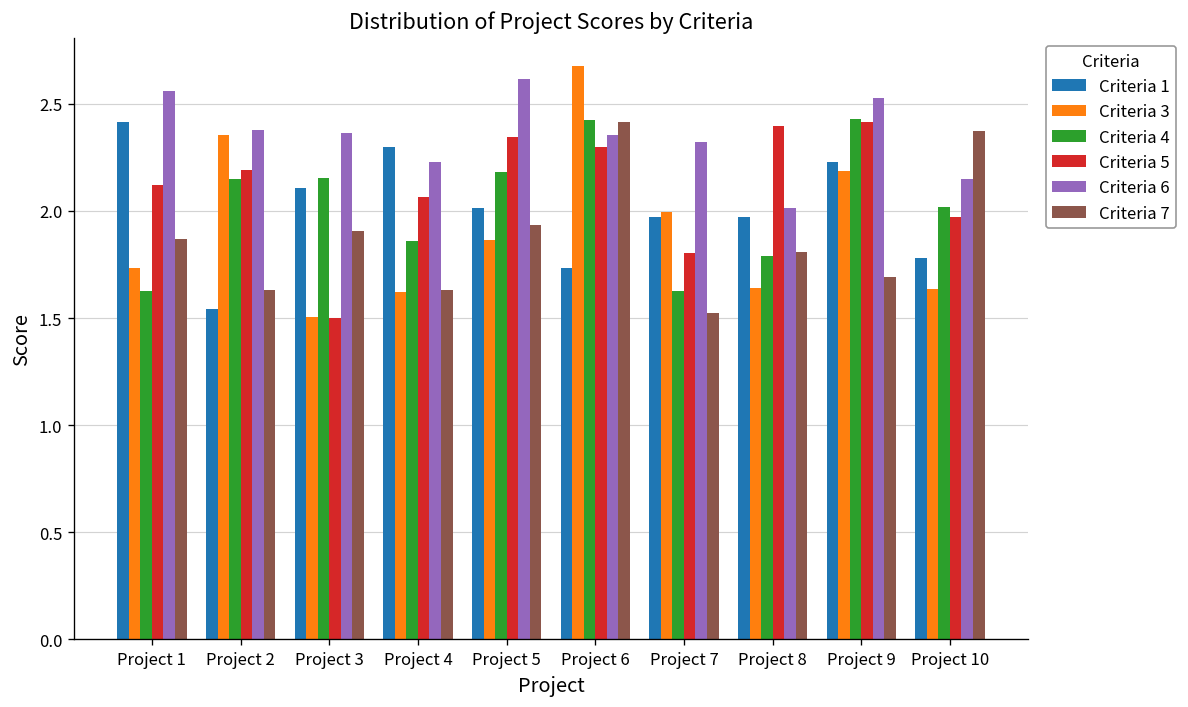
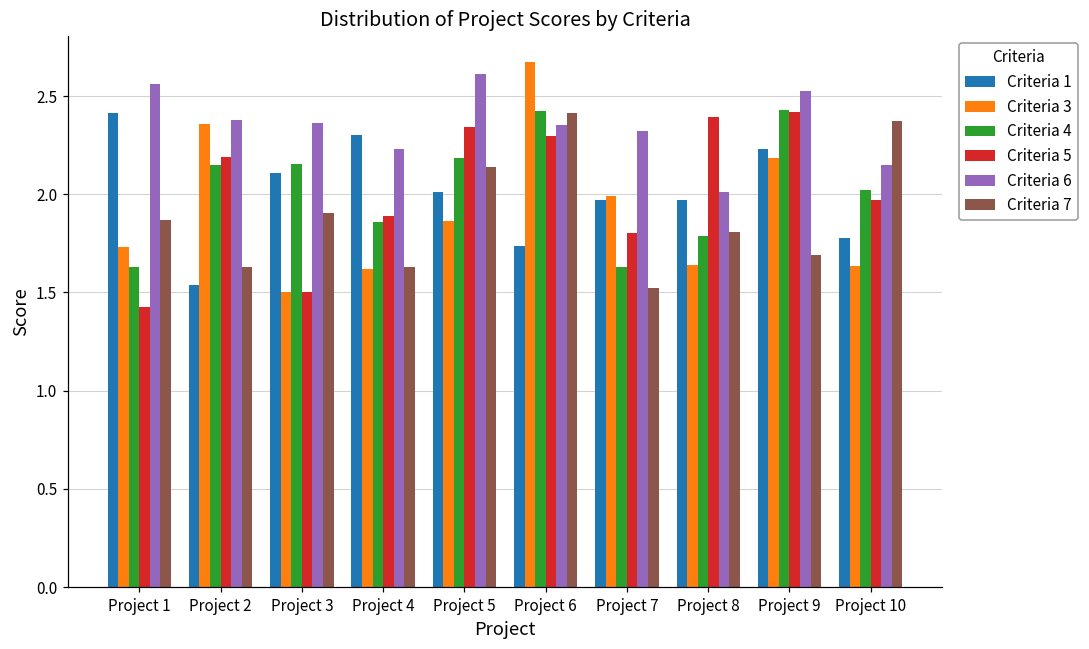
  {
    "Criteria 1": {
      "Project 1": 2.41,
      "Project 2": 1.54,
      "Project 3": 2.11,
      "Project 4": 2.30,
      "Project 5": 2.01,
      "Project 6": 1.73,
      "Project 7": 1.97,
      "Project 8": 1.97,
      "Project 9": 2.23,
      "Project 10": 1.78
    },
    "Criteria 3": {
      "Project 1": 1.73,
      "Project 2": 2.36,
      "Project 3": 1.50,
      "Project 4": 1.62,
      "Project 5": 1.86,
      "Project 6": 2.67,
      "Project 7": 1.99,
      "Project 8": 1.64,
      "Project 9": 2.18,
      "Project 10": 1.63
    },
    "Criteria 4": {
      "Project 1": 1.63,
      "Project 2": 2.15,
      "Project 3": 2.16,
      "Project 4": 1.86,
      "Project 5": 2.18,
      "Project 6": 2.42,
      "Project 7": 1.63,
      "Project 8": 1.79,
      "Project 9": 2.43,
      "Project 10": 2.02
    },
    "Criteria 5": {
-     "Project 1": 2.12,
+     "Project 1": 1.42,
      "Project 2": 2.19,
      "Project 3": 1.50,
-     "Project 4": 2.06,
+     "Project 4": 1.89,
      "Project 5": 2.34,
      "Project 6": 2.30,
      "Project 7": 1.80,
      "Project 8": 2.40,
      "Project 9": 2.42,
      "Project 10": 1.97
    },
    "Criteria 6": {
      "Project 1": 2.56,
      "Project 2": 2.38,
      "Project 3": 2.36,
      "Project 4": 2.23,
      "Project 5": 2.61,
      "Project 6": 2.35,
      "Project 7": 2.32,
      "Project 8": 2.01,
      "Project 9": 2.53,
      "Project 10": 2.15
    },
    "Criteria 7": {
      "Project 1": 1.87,
      "Project 2": 1.63,
      "Project 3": 1.91,
      "Project 4": 1.63,
-     "Project 5": 1.94,
+     "Project 5": 2.14,
      "Project 6": 2.42,
      "Project 7": 1.52,
      "Project 8": 1.81,
      "Project 9": 1.69,
      "Project 10": 2.37
    }
  }
